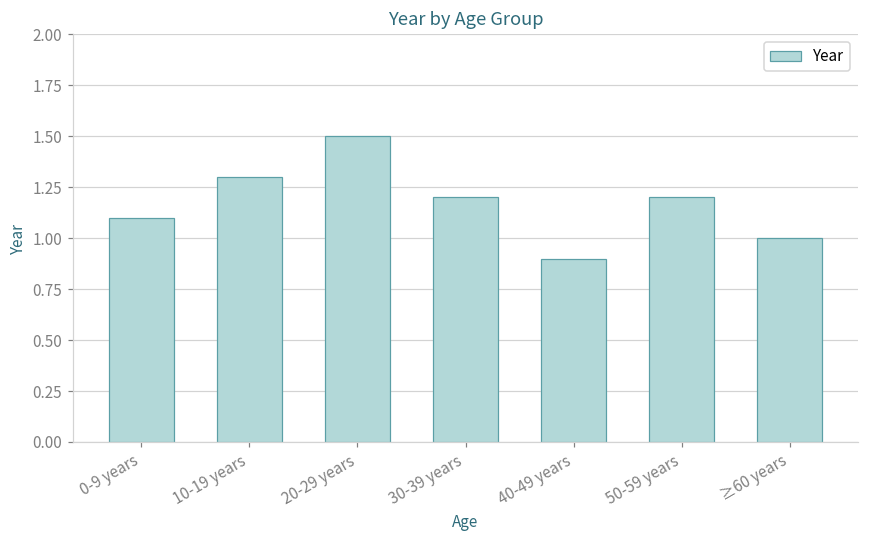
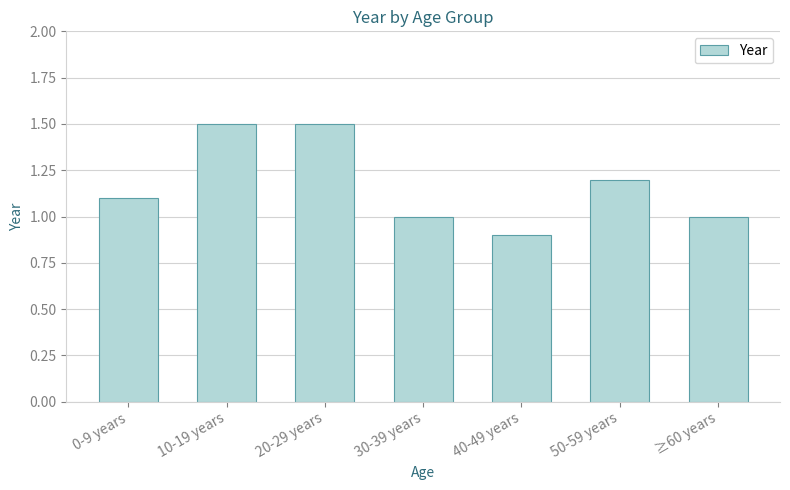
  {
    "0-9 years": 1.1,
-   "10-19 years": 1.3,
+   "10-19 years": 1.5,
    "20-29 years": 1.5,
-   "30-39 years": 1.2,
+   "30-39 years": 1.0,
    "40-49 years": 0.9,
    "50-59 years": 1.2,
    "≥60 years": 1.0
  }
